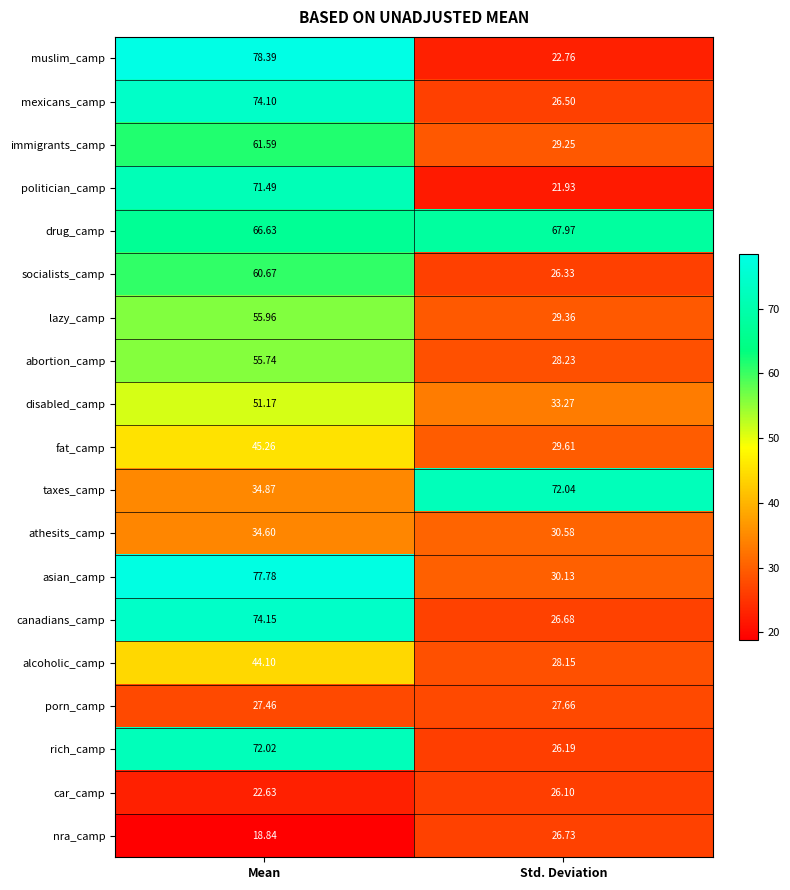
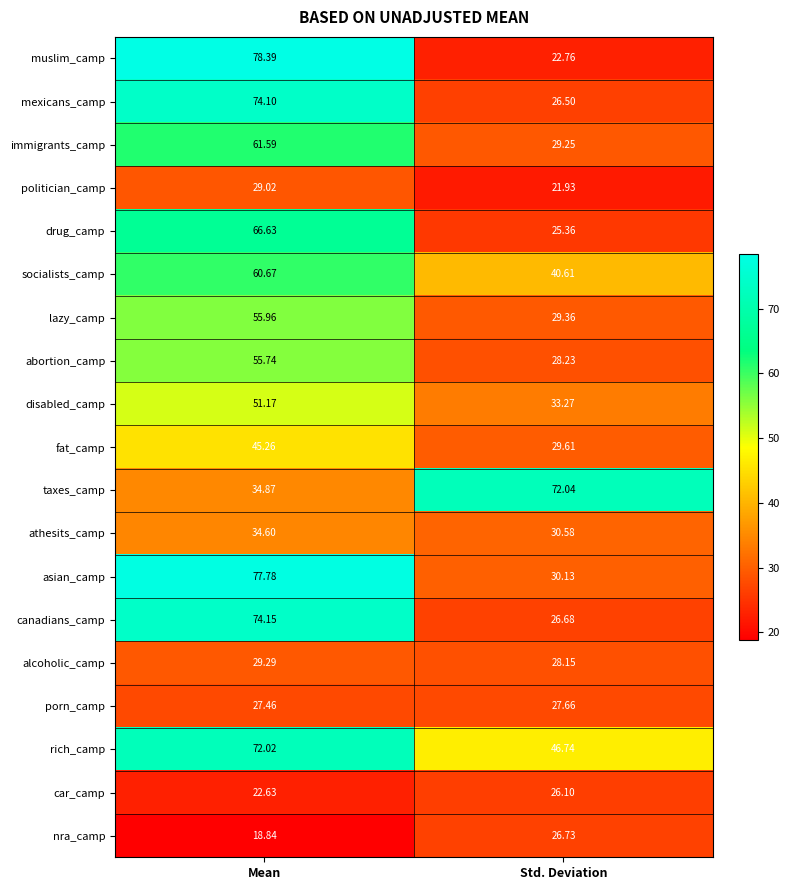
  {
    "muslim_camp": {
      "Mean": 78.39,
      "Std. Deviation": 22.76
    },
    "mexicans_camp": {
      "Mean": 74.10,
      "Std. Deviation": 26.50
    },
    "immigrants_camp": {
      "Mean": 61.59,
      "Std. Deviation": 29.25
    },
    "politician_camp": {
-     "Mean": 71.49,
+     "Mean": 29.02,
      "Std. Deviation": 21.93
    },
    "drug_camp": {
      "Mean": 66.63,
-     "Std. Deviation": 67.97
+     "Std. Deviation": 25.36
    },
    "socialists_camp": {
      "Mean": 60.67,
-     "Std. Deviation": 26.33
+     "Std. Deviation": 40.61
    },
    "lazy_camp": {
      "Mean": 55.96,
      "Std. Deviation": 29.36
    },
    "abortion_camp": {
      "Mean": 55.74,
      "Std. Deviation": 28.23
    },
    "disabled_camp": {
      "Mean": 51.17,
      "Std. Deviation": 33.27
    },
    "fat_camp": {
      "Mean": 45.26,
      "Std. Deviation": 29.61
    },
    "taxes_camp": {
      "Mean": 34.87,
      "Std. Deviation": 72.04
    },
    "athesits_camp": {
      "Mean": 34.60,
      "Std. Deviation": 30.58
    },
    "asian_camp": {
      "Mean": 77.78,
      "Std. Deviation": 30.13
    },
    "canadians_camp": {
      "Mean": 74.15,
      "Std. Deviation": 26.68
    },
    "alcoholic_camp": {
-     "Mean": 44.10,
+     "Mean": 29.29,
      "Std. Deviation": 28.15
    },
    "porn_camp": {
      "Mean": 27.46,
      "Std. Deviation": 27.66
    },
    "rich_camp": {
      "Mean": 72.02,
-     "Std. Deviation": 26.19
+     "Std. Deviation": 46.74
    },
    "car_camp": {
      "Mean": 22.63,
      "Std. Deviation": 26.10
    },
    "nra_camp": {
      "Mean": 18.84,
      "Std. Deviation": 26.73
    }
  }
